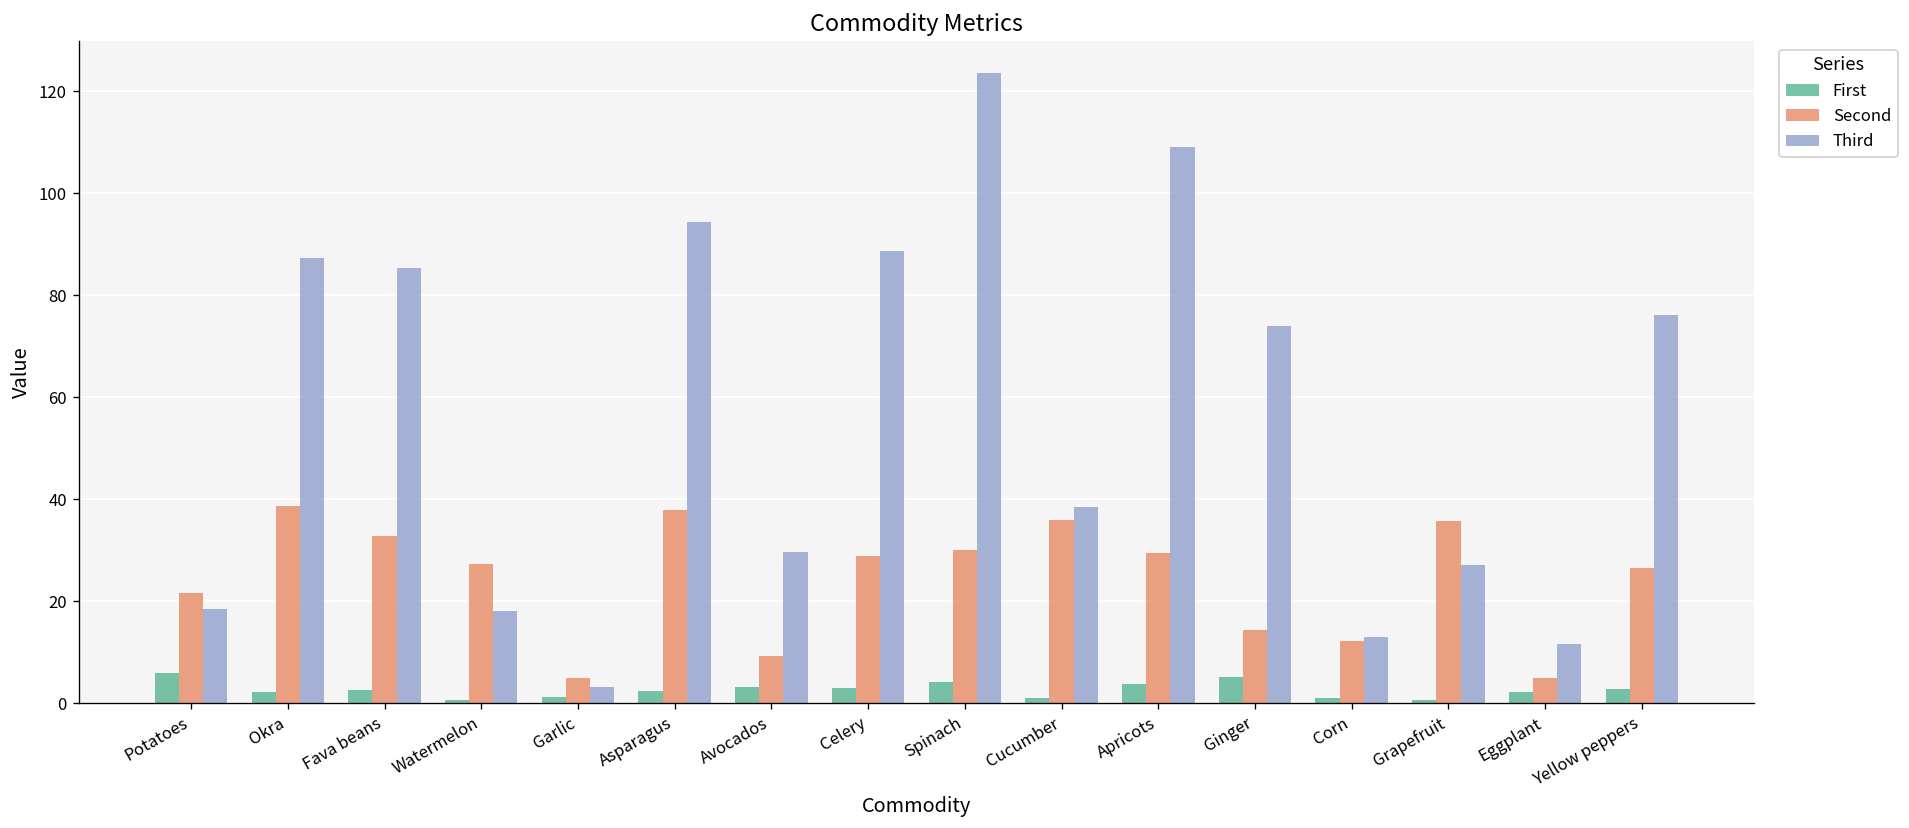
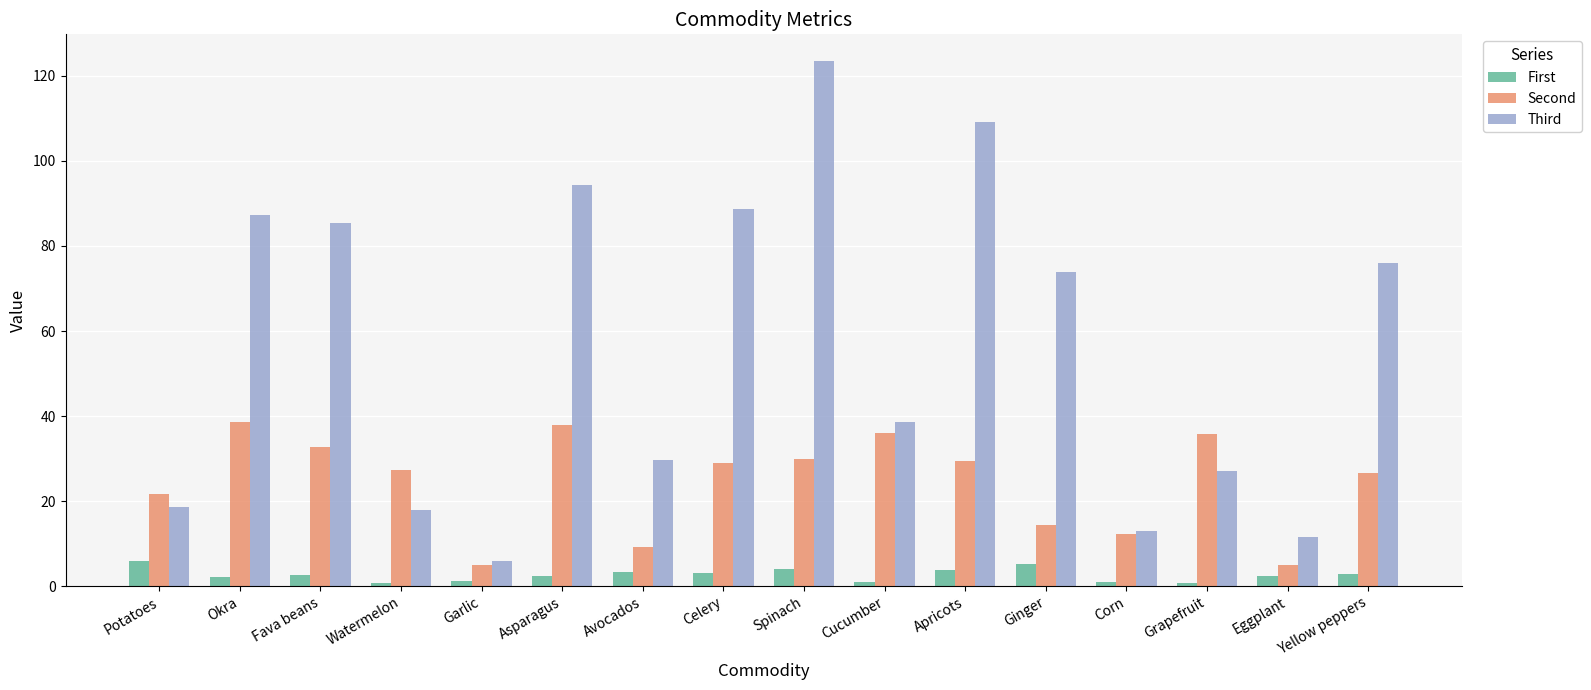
  {
    "First": {
      "Potatoes": 6,
      "Okra": 2,
      "Fava beans": 3,
      "Watermelon": 1,
      "Garlic": 1,
      "Asparagus": 2,
      "Avocados": 3,
      "Celery": 3,
      "Spinach": 4,
      "Cucumber": 1,
      "Apricots": 4,
      "Ginger": 5,
      "Corn": 1,
      "Grapefruit": 1,
      "Eggplant": 2,
      "Yellow peppers": 3
    },
    "Second": {
      "Potatoes": 22,
      "Okra": 39,
      "Fava beans": 33,
      "Watermelon": 27,
      "Garlic": 5,
      "Asparagus": 38,
      "Avocados": 9,
      "Celery": 29,
      "Spinach": 30,
      "Cucumber": 36,
      "Apricots": 29,
      "Ginger": 14,
      "Corn": 12,
      "Grapefruit": 36,
      "Eggplant": 5,
      "Yellow peppers": 27
    },
    "Third": {
      "Potatoes": 19,
      "Okra": 87,
      "Fava beans": 85,
      "Watermelon": 18,
-     "Garlic": 3,
+     "Garlic": 6,
      "Asparagus": 94,
      "Avocados": 30,
      "Celery": 89,
      "Spinach": 124,
      "Cucumber": 39,
      "Apricots": 109,
      "Ginger": 74,
      "Corn": 13,
      "Grapefruit": 27,
      "Eggplant": 12,
      "Yellow peppers": 76
    }
  }
